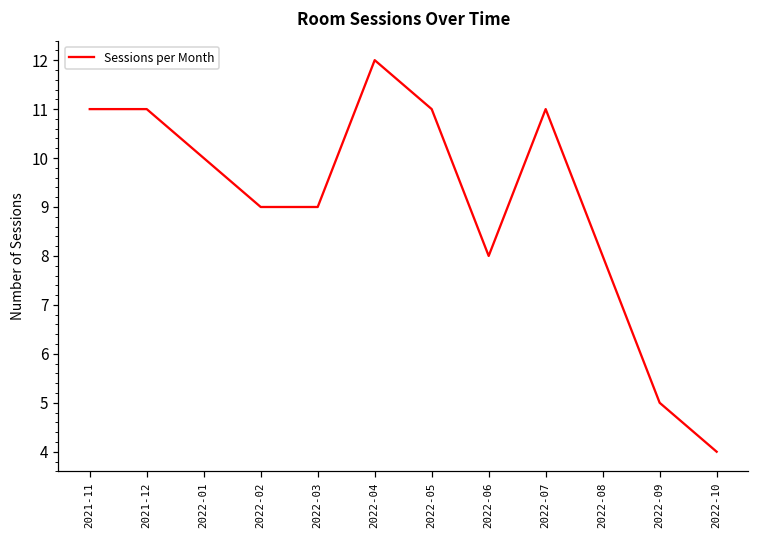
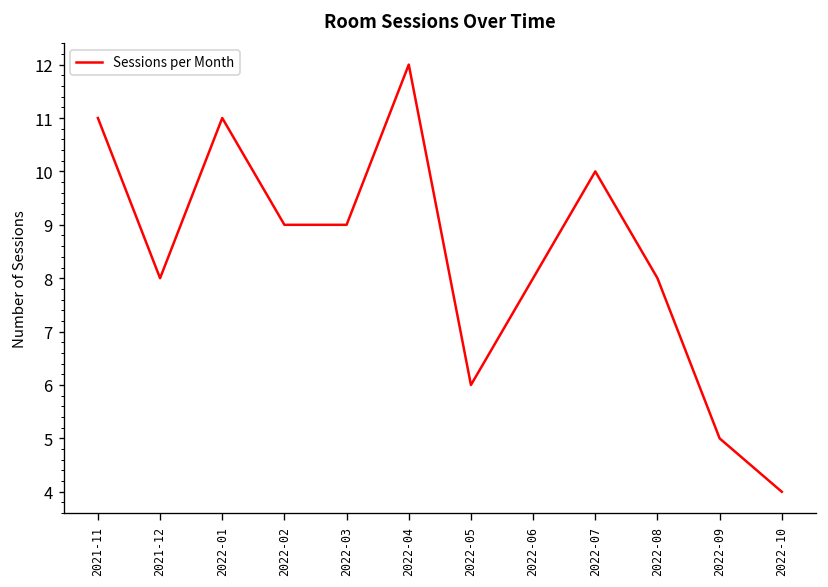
  {
    "2021-11": 11,
-   "2021-12": 11,
-   "2022-01": 10,
+   "2021-12": 8,
+   "2022-01": 11,
    "2022-02": 9,
    "2022-03": 9,
    "2022-04": 12,
-   "2022-05": 11,
+   "2022-05": 6,
    "2022-06": 8,
-   "2022-07": 11,
+   "2022-07": 10,
    "2022-08": 8,
    "2022-09": 5,
    "2022-10": 4
  }
